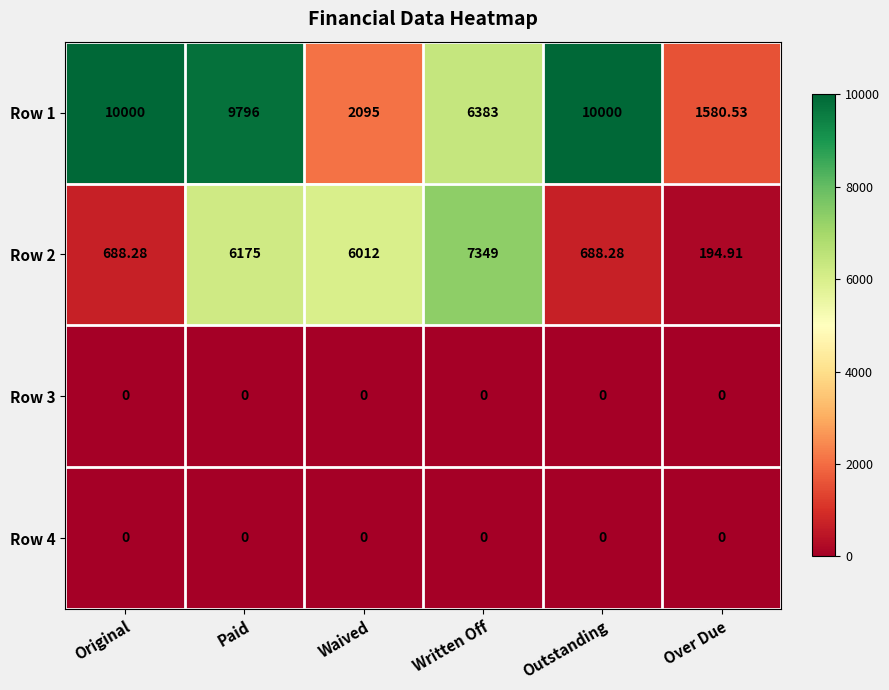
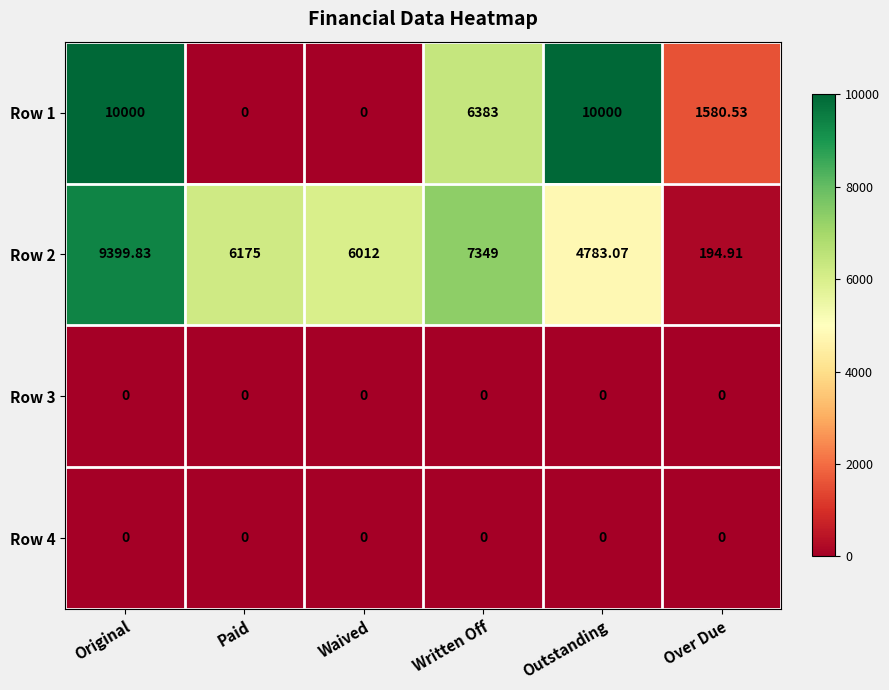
  {
    "Row 1": {
      "Original": 10000,
-     "Paid": 9796,
-     "Waived": 2095,
+     "Paid": 0,
+     "Waived": 0,
      "Written Off": 6383,
      "Outstanding": 10000,
      "Over Due": 1580.53
    },
    "Row 2": {
-     "Original": 688.28,
+     "Original": 9399.83,
      "Paid": 6175,
      "Waived": 6012,
      "Written Off": 7349,
-     "Outstanding": 688.28,
+     "Outstanding": 4783.07,
      "Over Due": 194.91
    },
    "Row 3": {
      "Original": 0,
      "Paid": 0,
      "Waived": 0,
      "Written Off": 0,
      "Outstanding": 0,
      "Over Due": 0
    },
    "Row 4": {
      "Original": 0,
      "Paid": 0,
      "Waived": 0,
      "Written Off": 0,
      "Outstanding": 0,
      "Over Due": 0
    }
  }
